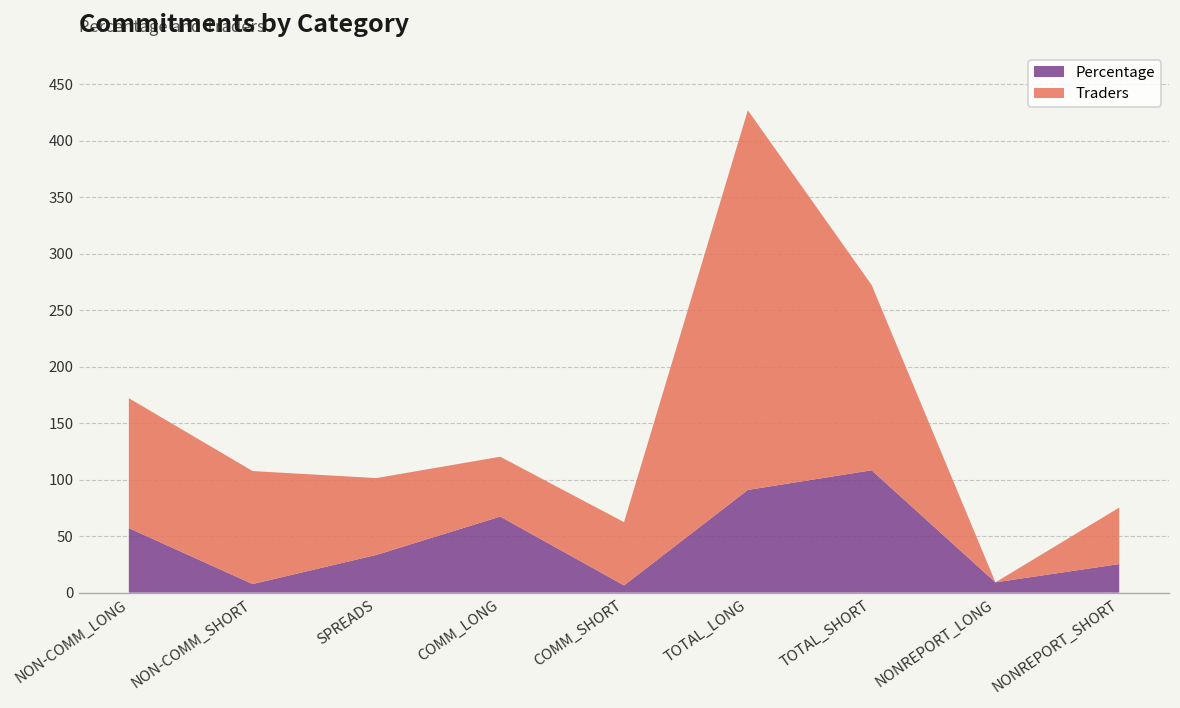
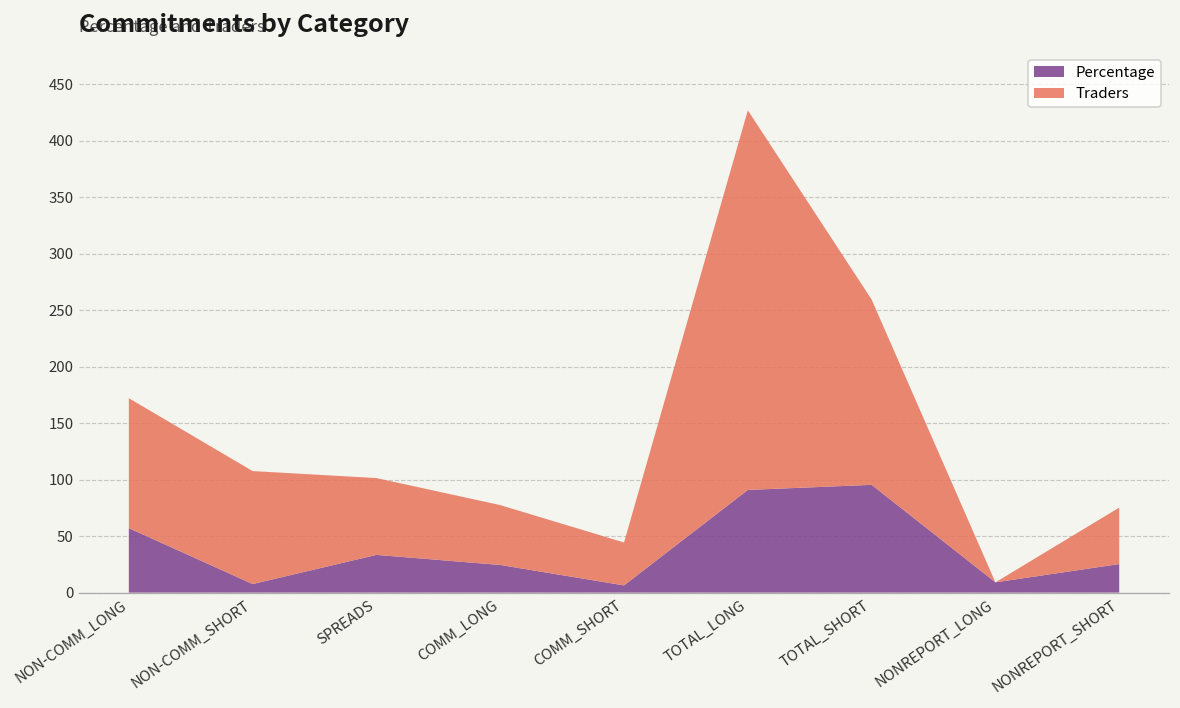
  {
    "Percentage": {
      "NON-COMM_LONG": 60,
      "NON-COMM_SHORT": 10,
      "SPREADS": 30,
-     "COMM_LONG": 70,
+     "COMM_LONG": 20,
      "COMM_SHORT": 10,
      "TOTAL_LONG": 90,
-     "TOTAL_SHORT": 110,
+     "TOTAL_SHORT": 100,
      "NONREPORT_SHORT": 30
    },
    "Traders": {
      "NON-COMM_LONG": 120,
      "NON-COMM_SHORT": 100,
      "SPREADS": 70,
      "COMM_LONG": 50,
-     "COMM_SHORT": 60,
+     "COMM_SHORT": 40,
      "TOTAL_LONG": 340,
      "TOTAL_SHORT": 160,
      "NONREPORT_SHORT": 50
    }
  }
